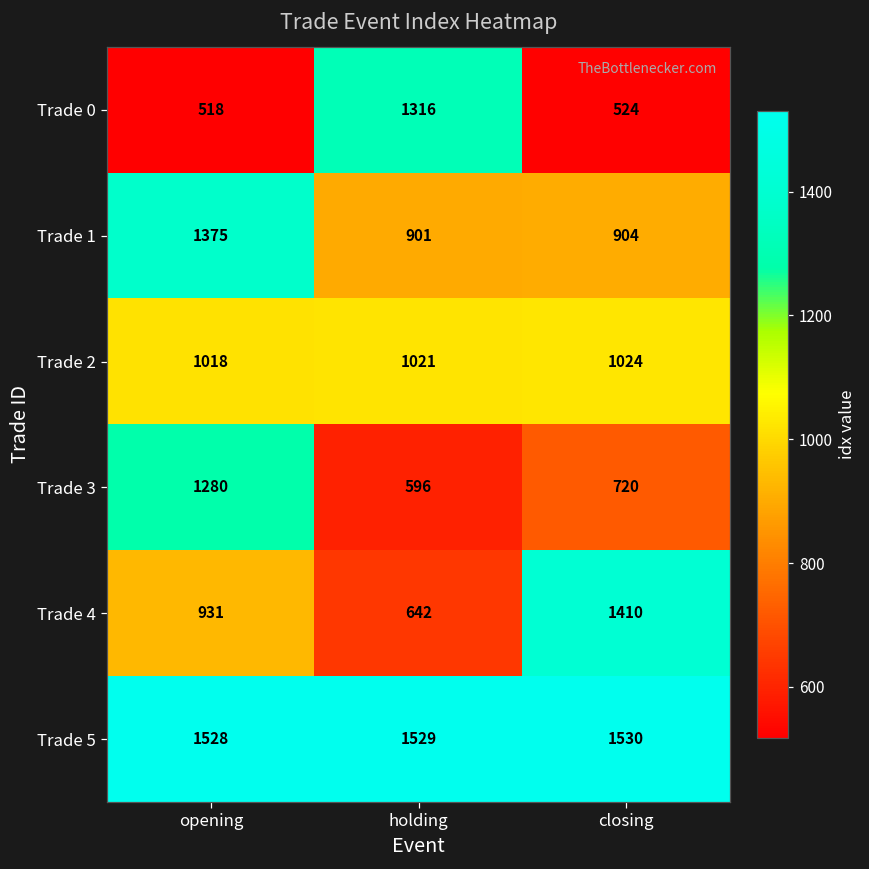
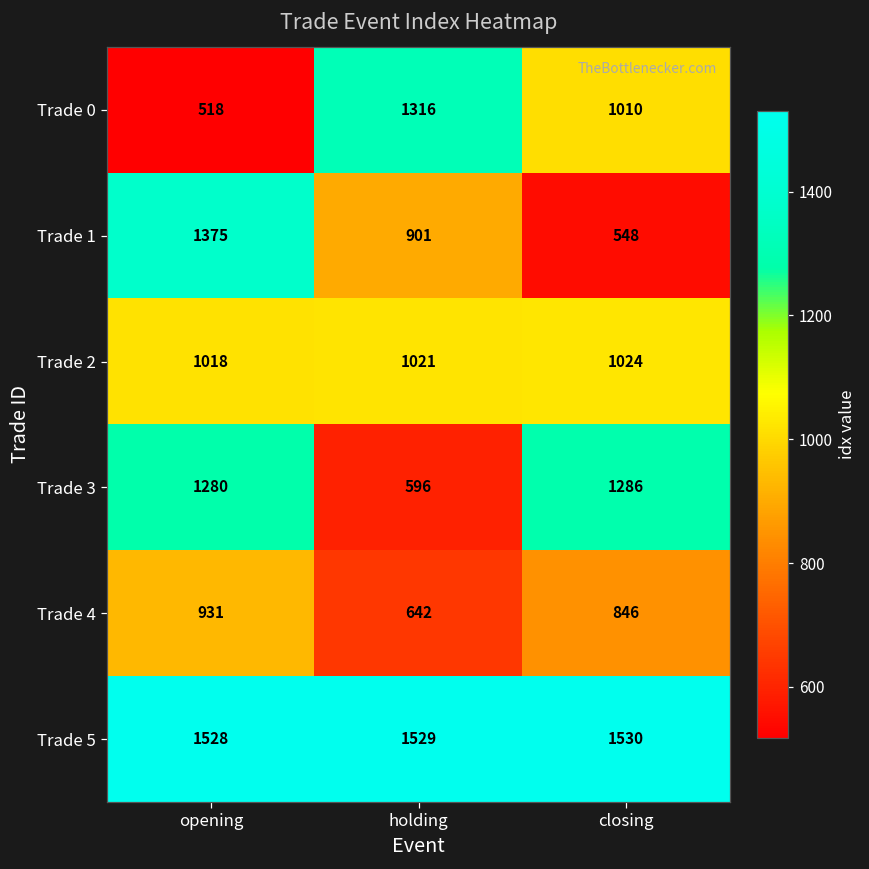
  {
    "Trade 0": {
      "opening": 518,
      "holding": 1316,
-     "closing": 524
+     "closing": 1010
    },
    "Trade 1": {
      "opening": 1375,
      "holding": 901,
-     "closing": 904
+     "closing": 548
    },
    "Trade 2": {
      "opening": 1018,
      "holding": 1021,
      "closing": 1024
    },
    "Trade 3": {
      "opening": 1280,
      "holding": 596,
-     "closing": 720
+     "closing": 1286
    },
    "Trade 4": {
      "opening": 931,
      "holding": 642,
-     "closing": 1410
+     "closing": 846
    },
    "Trade 5": {
      "opening": 1528,
      "holding": 1529,
      "closing": 1530
    }
  }
